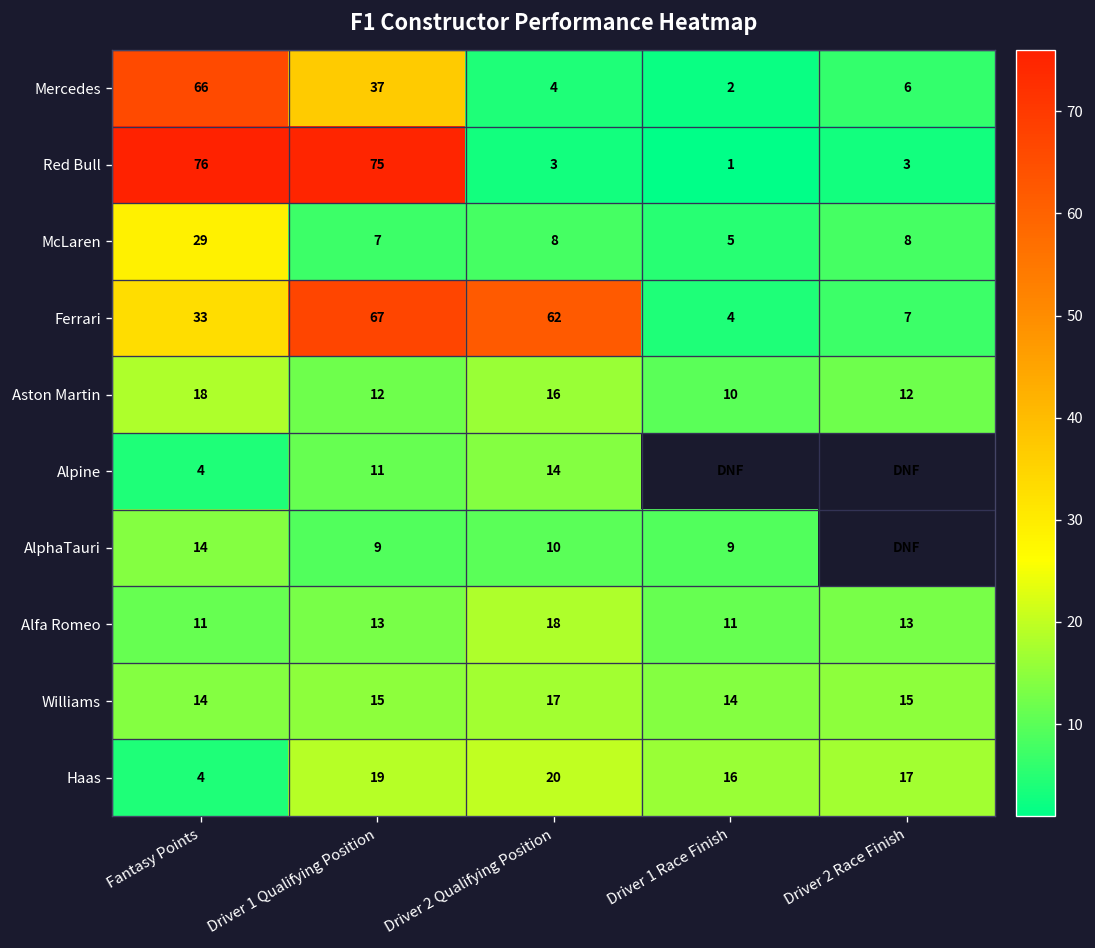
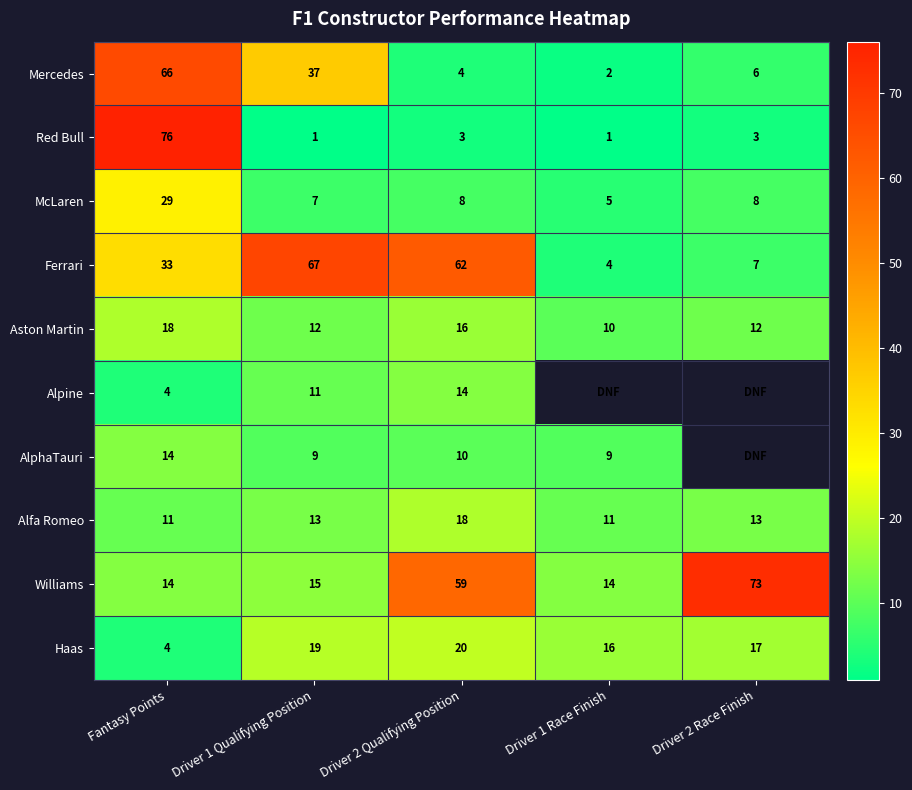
  {
    "Mercedes": {
      "Fantasy Points": 66,
      "Driver 1 Qualifying Position": 37,
      "Driver 2 Qualifying Position": 4,
      "Driver 1 Race Finish": 2,
      "Driver 2 Race Finish": 6
    },
    "Red Bull": {
      "Fantasy Points": 76,
-     "Driver 1 Qualifying Position": 75,
+     "Driver 1 Qualifying Position": 1,
      "Driver 2 Qualifying Position": 3,
      "Driver 1 Race Finish": 1,
      "Driver 2 Race Finish": 3
    },
    "McLaren": {
      "Fantasy Points": 29,
      "Driver 1 Qualifying Position": 7,
      "Driver 2 Qualifying Position": 8,
      "Driver 1 Race Finish": 5,
      "Driver 2 Race Finish": 8
    },
    "Ferrari": {
      "Fantasy Points": 33,
      "Driver 1 Qualifying Position": 67,
      "Driver 2 Qualifying Position": 62,
      "Driver 1 Race Finish": 4,
      "Driver 2 Race Finish": 7
    },
    "Aston Martin": {
      "Fantasy Points": 18,
      "Driver 1 Qualifying Position": 12,
      "Driver 2 Qualifying Position": 16,
      "Driver 1 Race Finish": 10,
      "Driver 2 Race Finish": 12
    },
    "Alpine": {
      "Fantasy Points": 4,
      "Driver 1 Qualifying Position": 11,
      "Driver 2 Qualifying Position": 14
    },
    "AlphaTauri": {
      "Fantasy Points": 14,
      "Driver 1 Qualifying Position": 9,
      "Driver 2 Qualifying Position": 10,
      "Driver 1 Race Finish": 9
    },
    "Alfa Romeo": {
      "Fantasy Points": 11,
      "Driver 1 Qualifying Position": 13,
      "Driver 2 Qualifying Position": 18,
      "Driver 1 Race Finish": 11,
      "Driver 2 Race Finish": 13
    },
    "Williams": {
      "Fantasy Points": 14,
      "Driver 1 Qualifying Position": 15,
-     "Driver 2 Qualifying Position": 17,
+     "Driver 2 Qualifying Position": 59,
      "Driver 1 Race Finish": 14,
-     "Driver 2 Race Finish": 15
+     "Driver 2 Race Finish": 73
    },
    "Haas": {
      "Fantasy Points": 4,
      "Driver 1 Qualifying Position": 19,
      "Driver 2 Qualifying Position": 20,
      "Driver 1 Race Finish": 16,
      "Driver 2 Race Finish": 17
    }
  }
